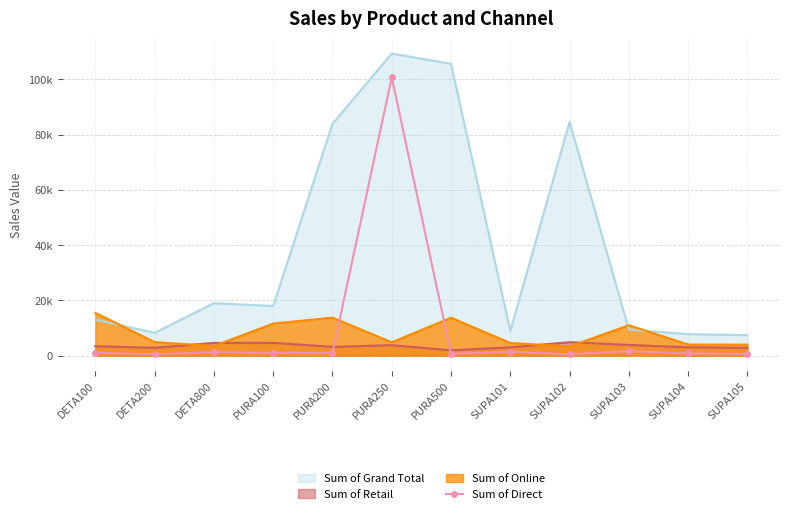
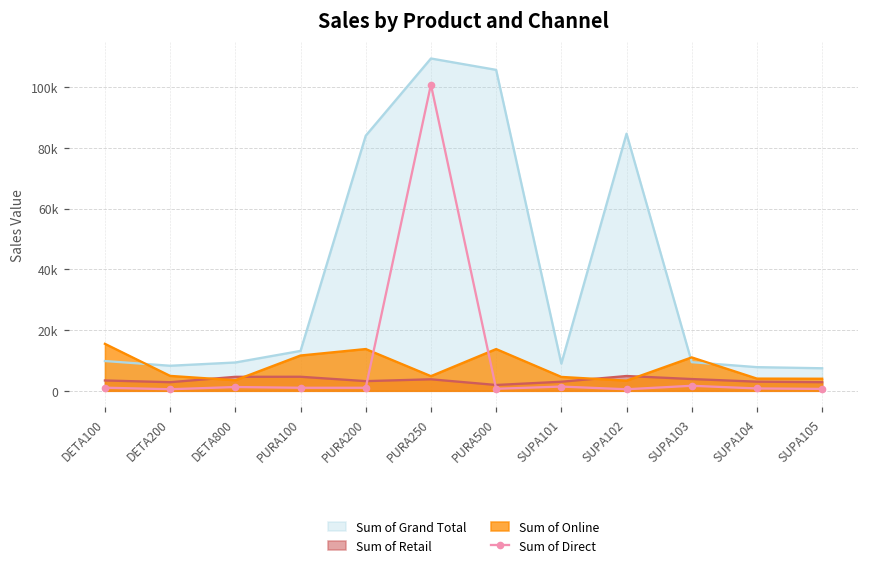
  {
    "Sum of Grand Total": {
-     "DETA100": 13000,
+     "DETA100": 10000,
      "DETA200": 8000,
-     "DETA800": 19000,
-     "PURA100": 18000,
+     "DETA800": 9000,
+     "PURA100": 13000,
      "PURA200": 84000,
      "PURA250": 109000,
      "PURA500": 106000,
      "SUPA101": 9000,
      "SUPA102": 85000,
      "SUPA103": 9000,
      "SUPA104": 8000,
      "SUPA105": 7000
    },
    "Sum of Online": {
      "DETA100": 15000,
      "DETA200": 5000,
      "DETA800": 3000,
      "PURA100": 12000,
      "PURA200": 14000,
      "PURA250": 5000,
      "PURA500": 14000,
      "SUPA101": 5000,
      "SUPA102": 3000,
      "SUPA103": 11000,
      "SUPA104": 4000,
      "SUPA105": 4000
    }
  }
